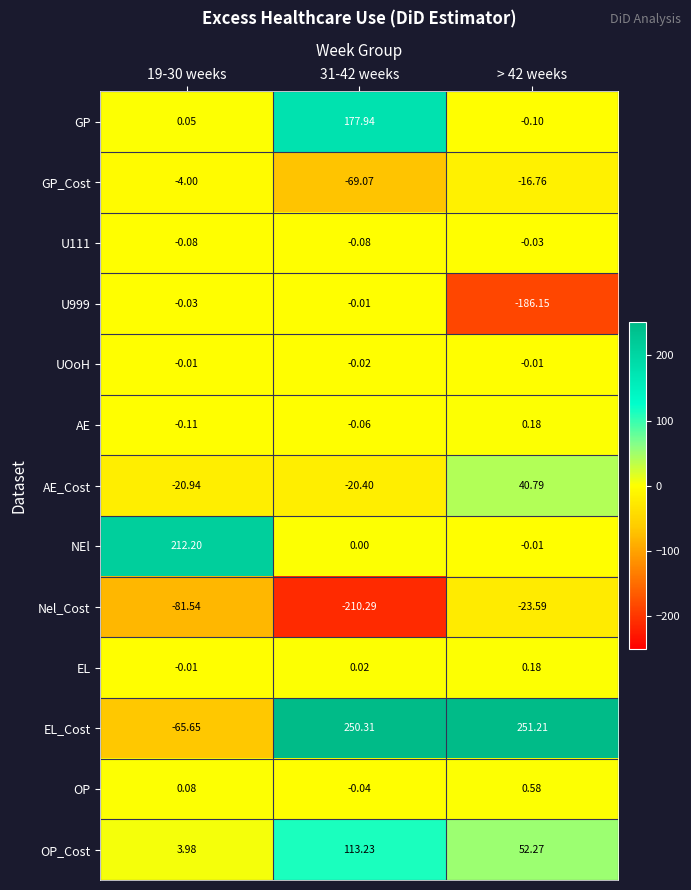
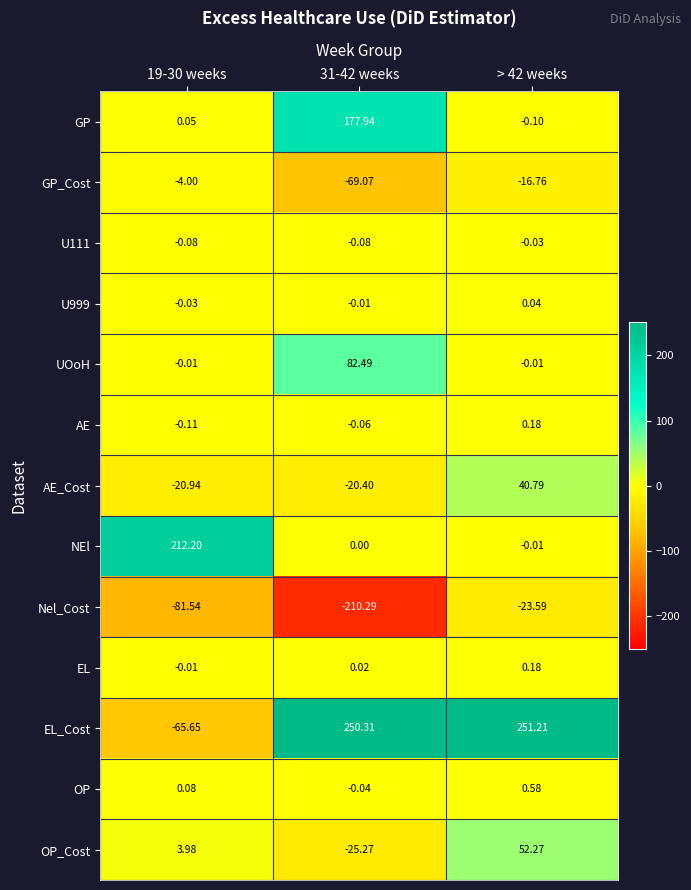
  {
    "GP": {
      "19-30 weeks": 0.05,
      "31-42 weeks": 177.94,
      "> 42 weeks": -0.10
    },
    "GP_Cost": {
      "19-30 weeks": -4.00,
      "31-42 weeks": -69.07,
      "> 42 weeks": -16.76
    },
    "U111": {
      "19-30 weeks": -0.08,
      "31-42 weeks": -0.08,
      "> 42 weeks": -0.03
    },
    "U999": {
      "19-30 weeks": -0.03,
      "31-42 weeks": -0.01,
-     "> 42 weeks": -186.15
+     "> 42 weeks": 0.04
    },
    "UOoH": {
      "19-30 weeks": -0.01,
-     "31-42 weeks": -0.02,
+     "31-42 weeks": 82.49,
      "> 42 weeks": -0.01
    },
    "AE": {
      "19-30 weeks": -0.11,
      "31-42 weeks": -0.06,
      "> 42 weeks": 0.18
    },
    "AE_Cost": {
      "19-30 weeks": -20.94,
      "31-42 weeks": -20.40,
      "> 42 weeks": 40.79
    },
    "NEl": {
      "19-30 weeks": 212.20,
      "31-42 weeks": 0.00,
      "> 42 weeks": -0.01
    },
    "Nel_Cost": {
      "19-30 weeks": -81.54,
      "31-42 weeks": -210.29,
      "> 42 weeks": -23.59
    },
    "EL": {
      "19-30 weeks": -0.01,
      "31-42 weeks": 0.02,
      "> 42 weeks": 0.18
    },
    "EL_Cost": {
      "19-30 weeks": -65.65,
      "31-42 weeks": 250.31,
      "> 42 weeks": 251.21
    },
    "OP": {
      "19-30 weeks": 0.08,
      "31-42 weeks": -0.04,
      "> 42 weeks": 0.58
    },
    "OP_Cost": {
      "19-30 weeks": 3.98,
-     "31-42 weeks": 113.23,
+     "31-42 weeks": -25.27,
      "> 42 weeks": 52.27
    }
  }
